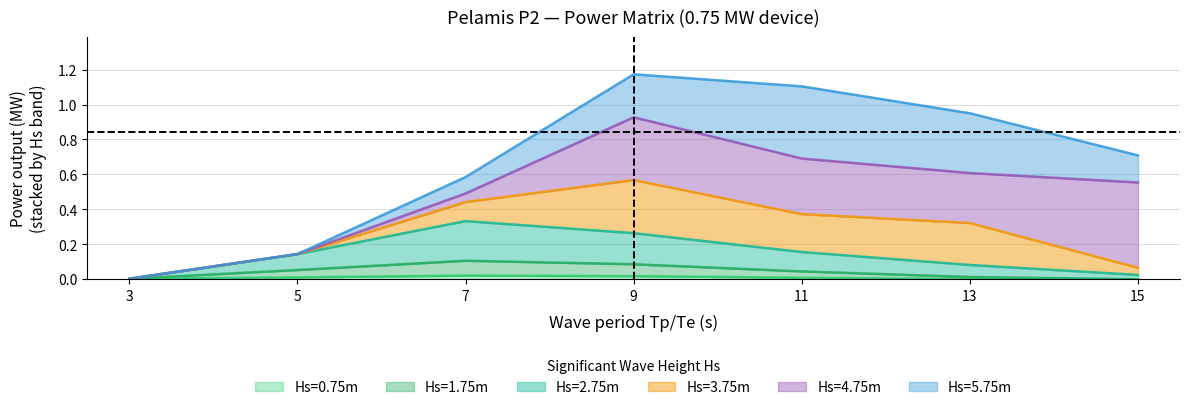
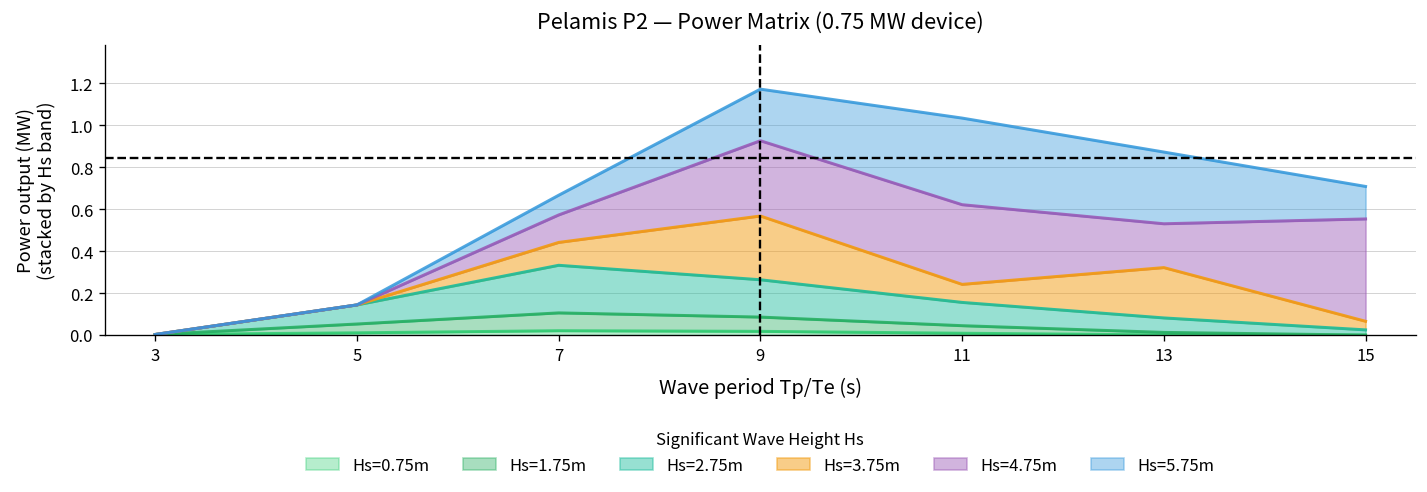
  {
    "Hs=3.75m": {
      "7": 0.11,
      "9": 0.30,
-     "11": 0.22,
+     "11": 0.09,
      "13": 0.24,
      "15": 0.04
    },
    "Hs=4.75m": {
-     "7": 0.05,
+     "7": 0.13,
      "9": 0.36,
-     "11": 0.32,
-     "13": 0.29,
+     "11": 0.38,
+     "13": 0.21,
      "15": 0.49
    }
  }
